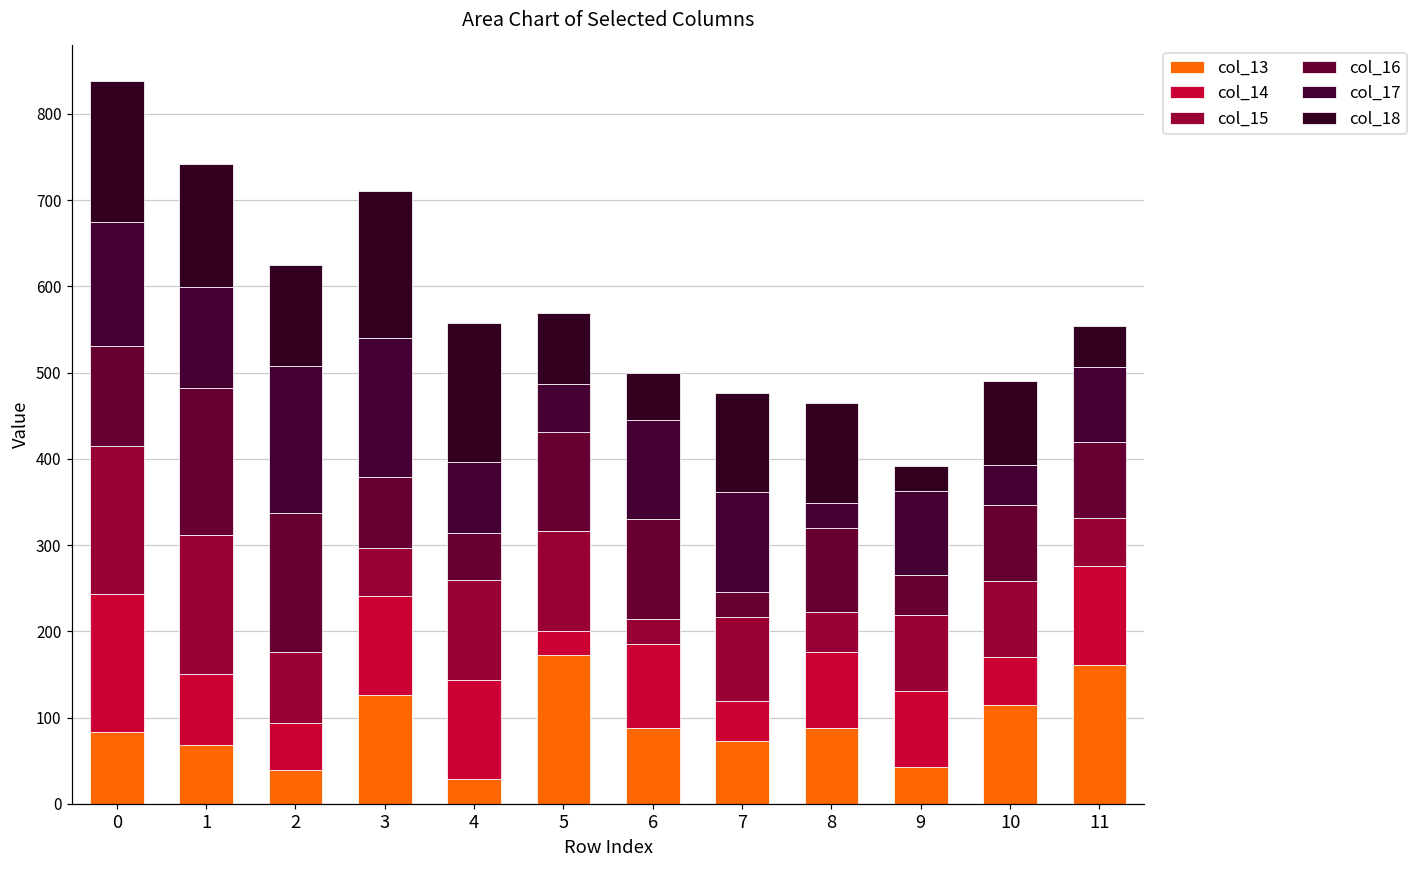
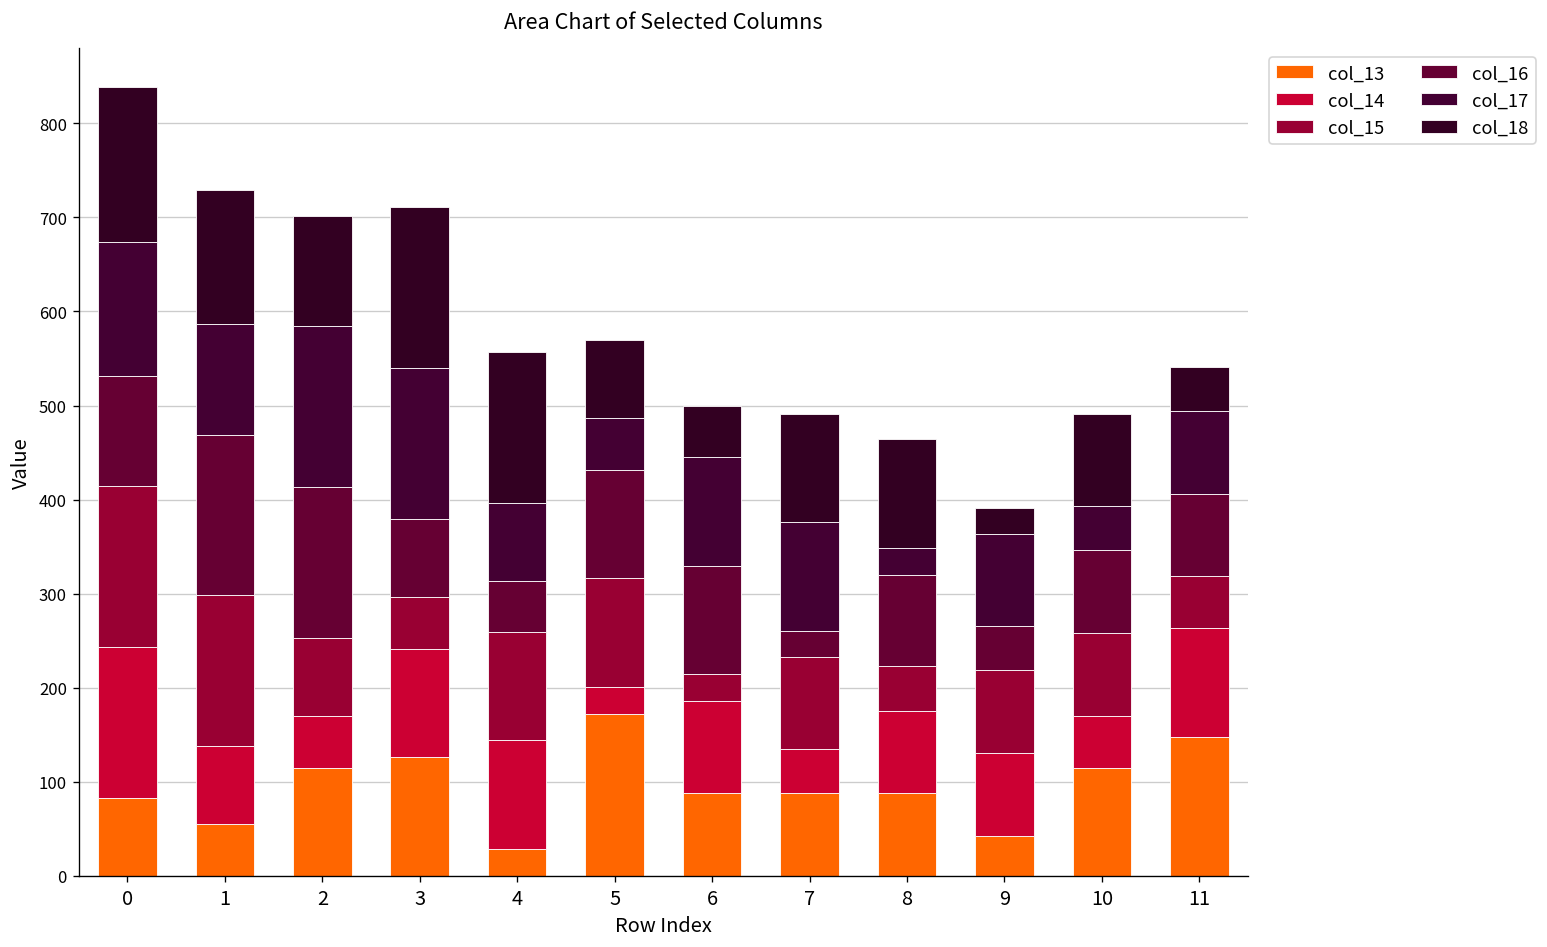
  {
    "col_13": {
      "0": 80,
-     "1": 70,
-     "2": 40,
+     "1": 50,
+     "2": 120,
      "3": 130,
      "4": 30,
      "5": 170,
      "6": 90,
-     "7": 70,
+     "7": 90,
      "8": 90,
      "9": 40,
      "10": 120,
-     "11": 160
+     "11": 150
    }
  }
